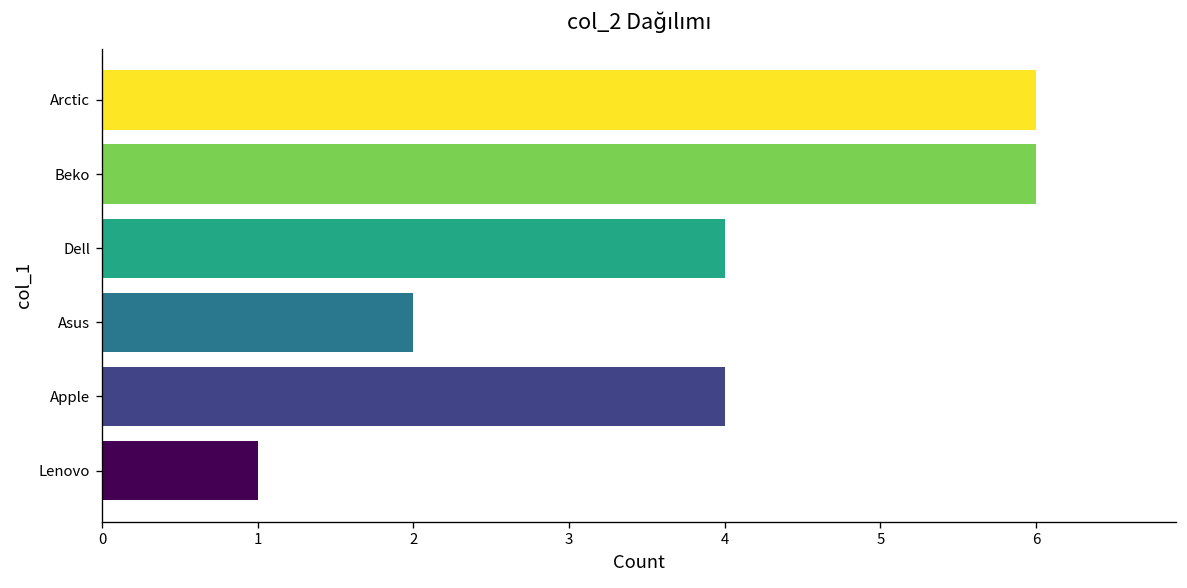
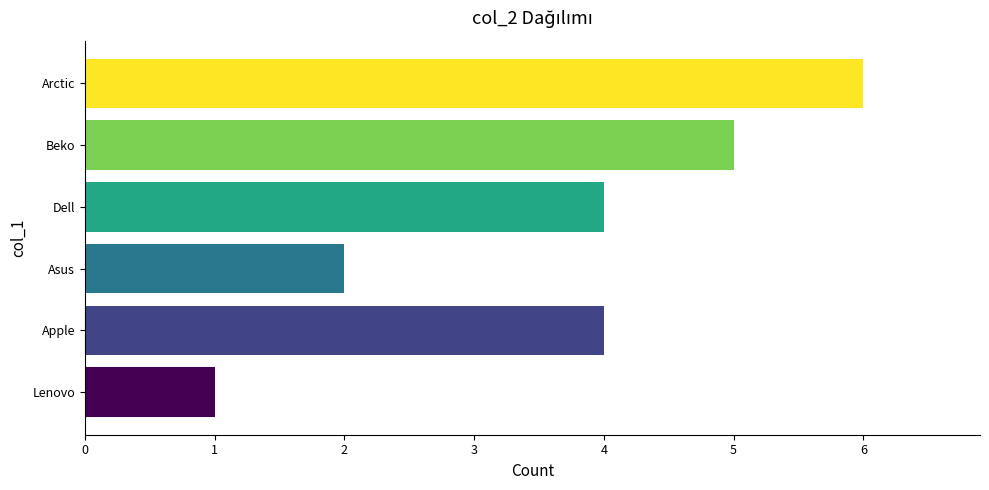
  {
    "Arctic": 6,
-   "Beko": 6,
+   "Beko": 5,
    "Dell": 4,
    "Asus": 2,
    "Apple": 4,
    "Lenovo": 1
  }
